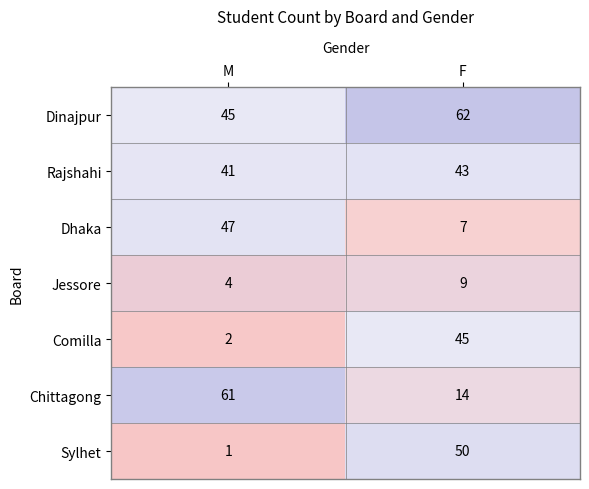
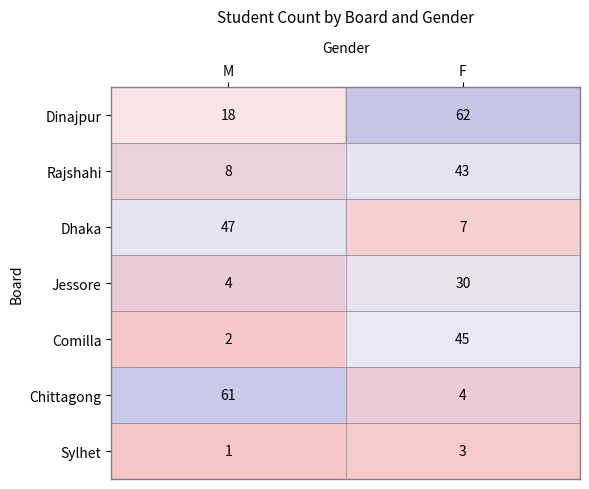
  {
    "Dinajpur": {
-     "M": 45,
+     "M": 18,
      "F": 62
    },
    "Rajshahi": {
-     "M": 41,
+     "M": 8,
      "F": 43
    },
    "Dhaka": {
      "M": 47,
      "F": 7
    },
    "Jessore": {
      "M": 4,
-     "F": 9
+     "F": 30
    },
    "Comilla": {
      "M": 2,
      "F": 45
    },
    "Chittagong": {
      "M": 61,
-     "F": 14
+     "F": 4
    },
    "Sylhet": {
      "M": 1,
-     "F": 50
+     "F": 3
    }
  }
